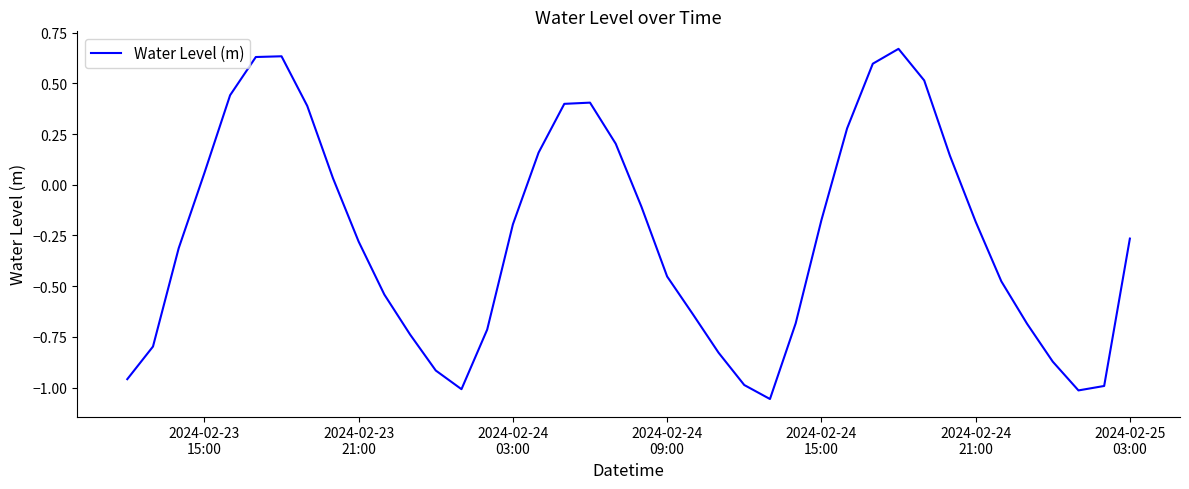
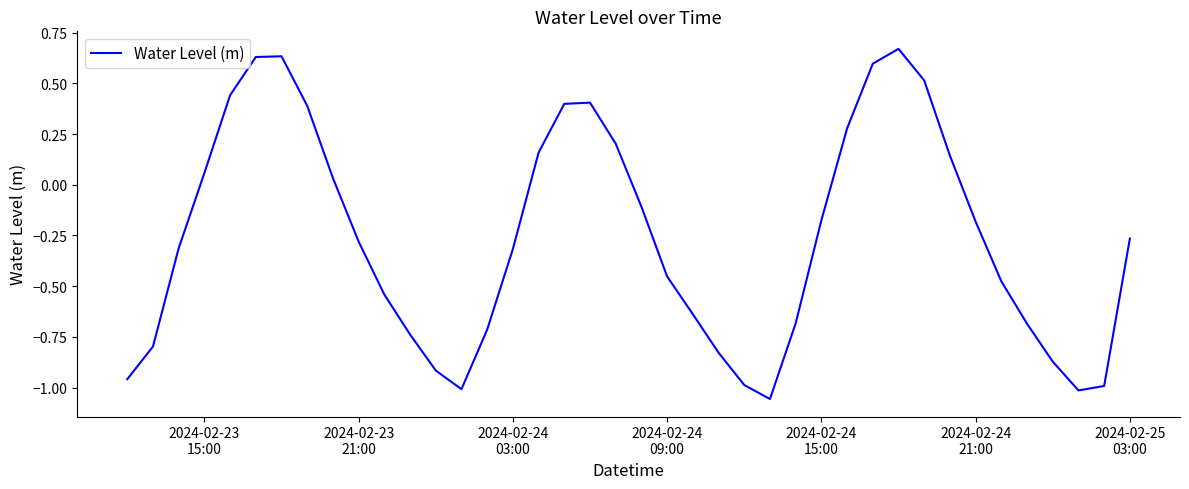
  {
    "2024-02-23 15:00": 0.06,
    "2024-02-23 21:00": -0.28,
-   "2024-02-24 03:00": -0.20,
+   "2024-02-24 03:00": -0.32,
    "2024-02-24 09:00": -0.45,
    "2024-02-24 15:00": -0.17,
    "2024-02-24 21:00": -0.18,
    "2024-02-25 03:00": -0.27
  }
